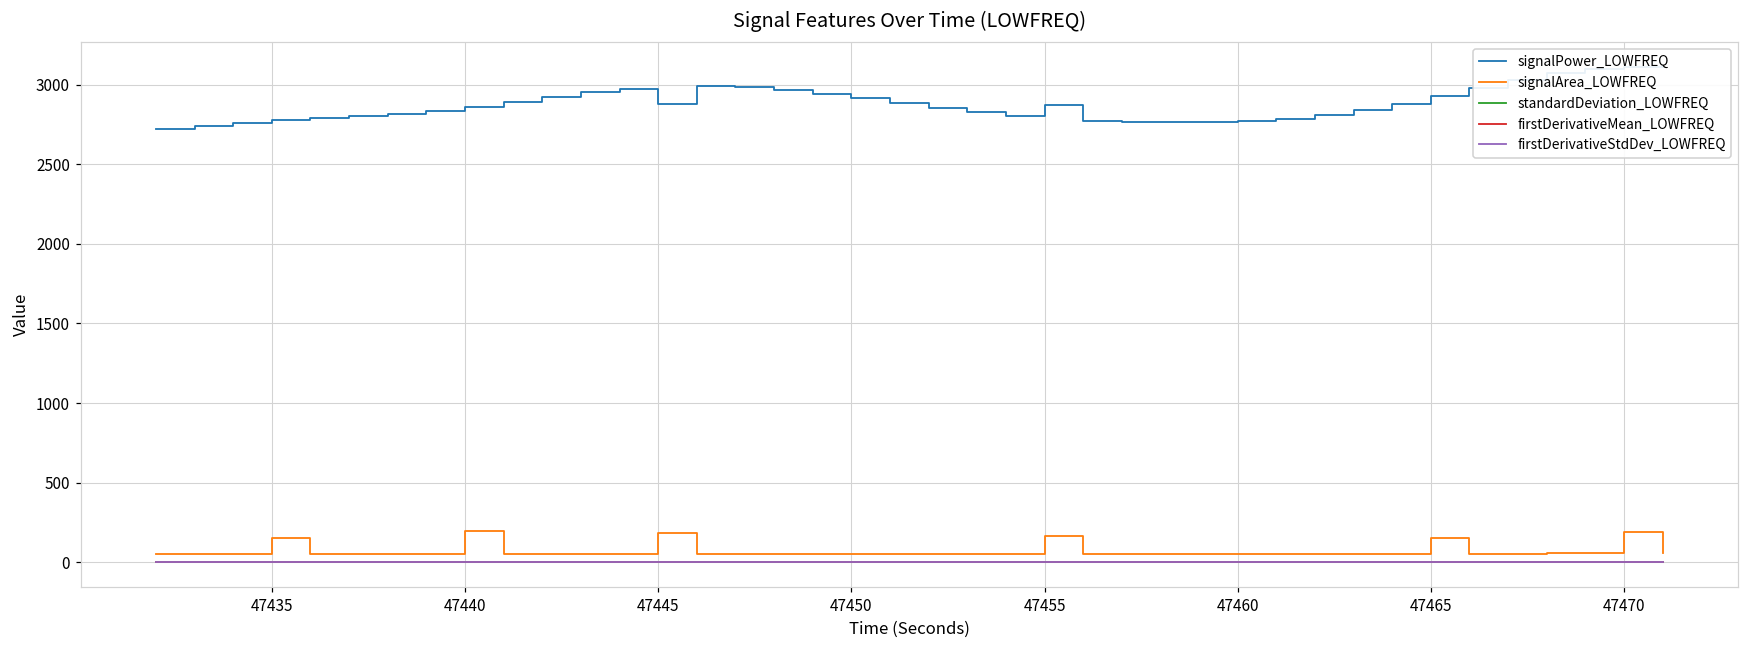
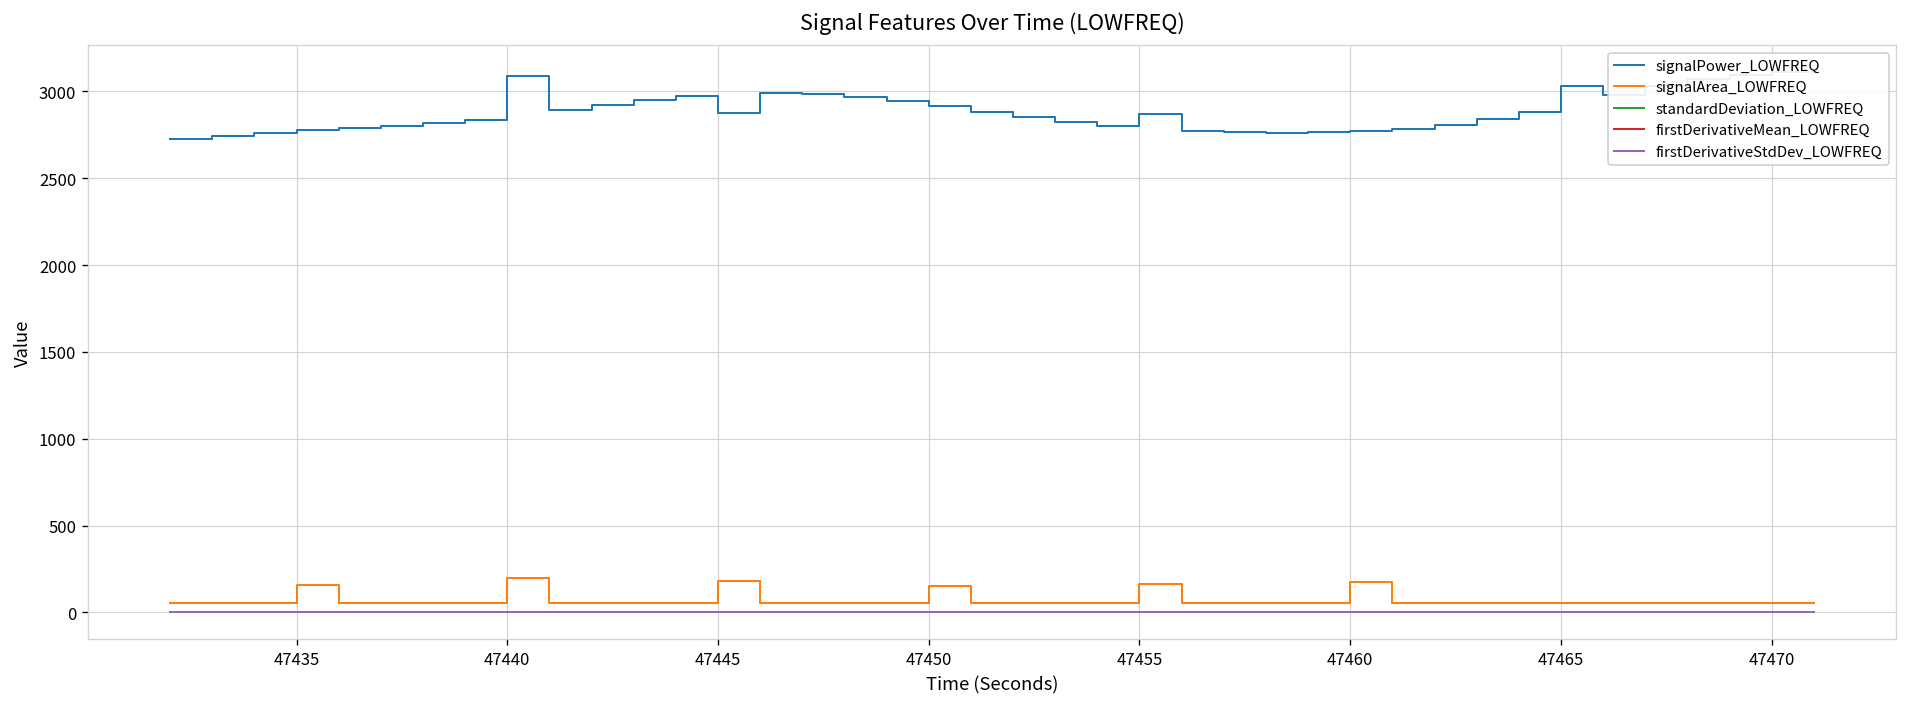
  {
    "signalPower_LOWFREQ": {
      "47435": 2780,
-     "47440": 2860,
+     "47440": 3090,
      "47445": 2880,
      "47450": 2910,
      "47455": 2870,
      "47460": 2770,
-     "47465": 2930
+     "47465": 3030
    },
    "signalArea_LOWFREQ": {
      "47435": 160,
      "47440": 200,
      "47445": 180,
-     "47450": 50,
+     "47450": 150,
      "47455": 160,
-     "47460": 50,
-     "47465": 150,
-     "47470": 190
+     "47460": 180,
+     "47465": 50,
+     "47470": 60
    },
    "firstDerivativeStdDev_LOWFREQ": {
      "47435": 0,
      "47440": 0,
      "47445": 0,
      "47450": 0,
      "47455": 0,
      "47460": 0,
      "47465": 0,
      "47470": 0
    }
  }
